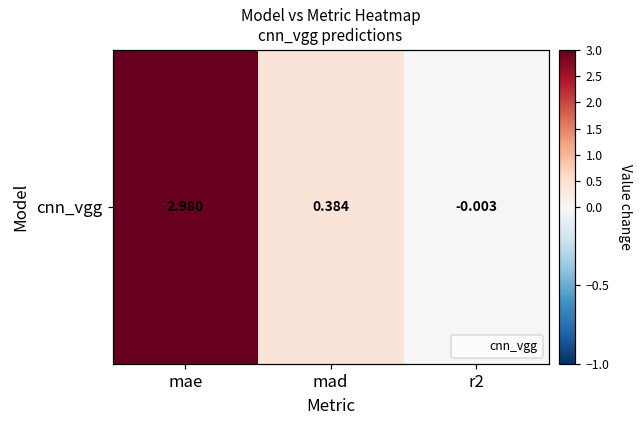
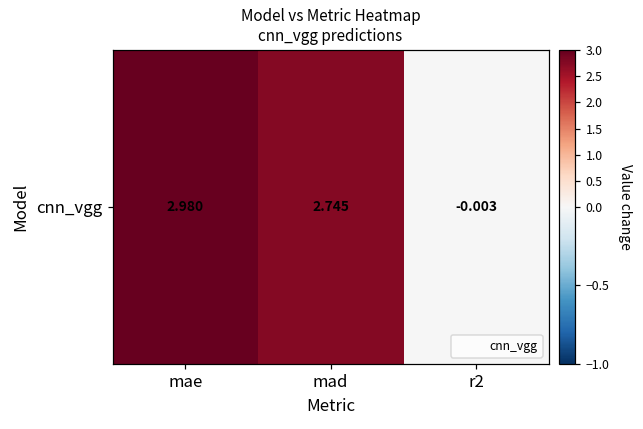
  {
    "cnn_vgg": {
-     "mad": 0.384
+     "mad": 2.745
    }
  }
